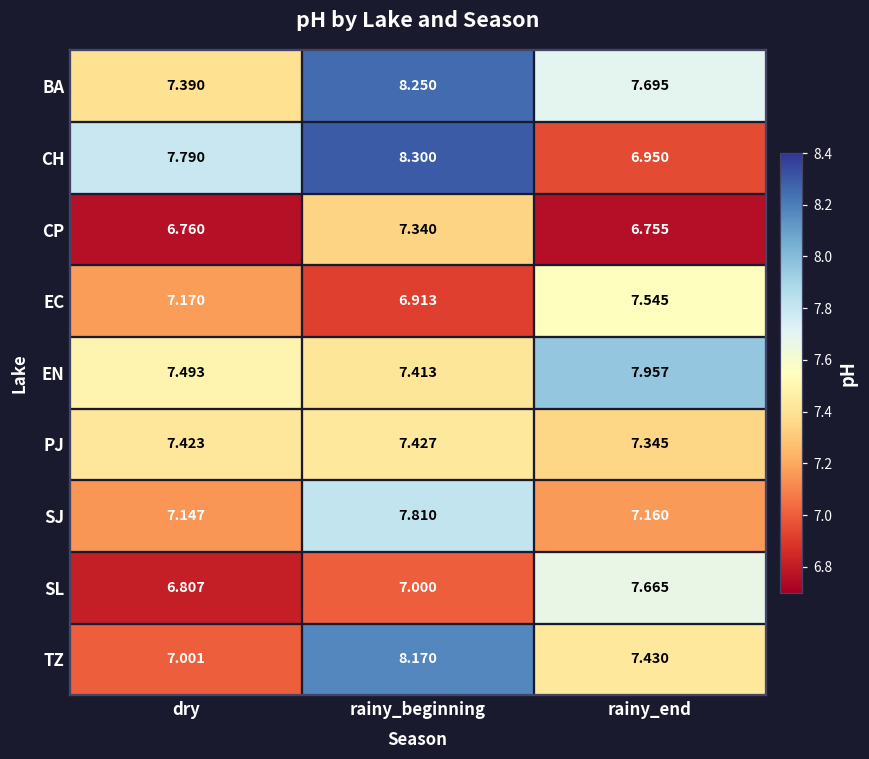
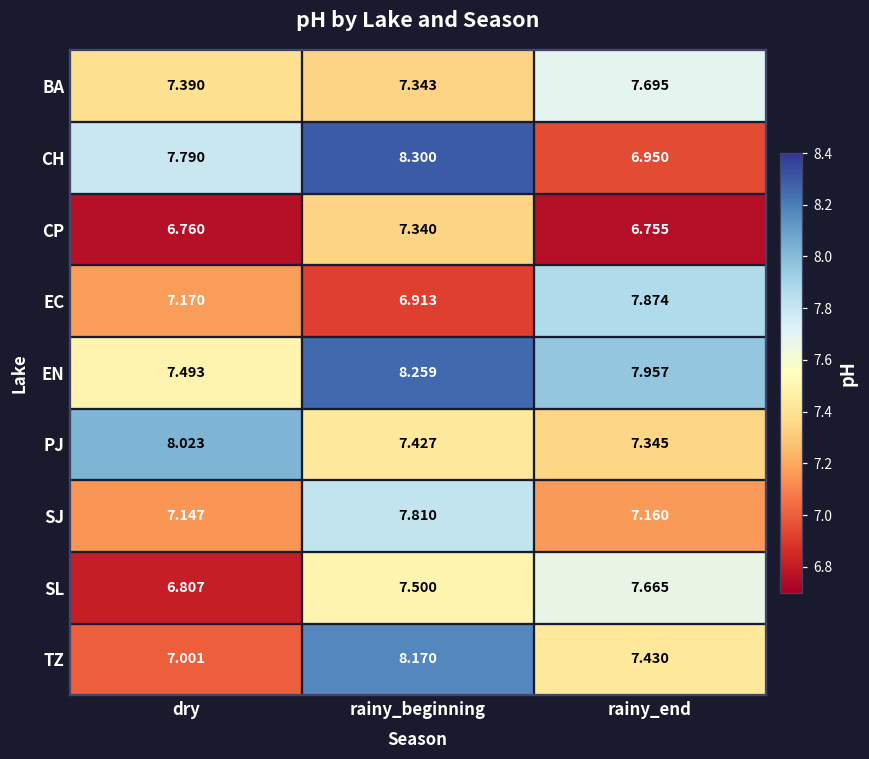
  {
    "BA": {
      "dry": 7.390,
-     "rainy_beginning": 8.250,
+     "rainy_beginning": 7.343,
      "rainy_end": 7.695
    },
    "CH": {
      "dry": 7.790,
      "rainy_beginning": 8.300,
      "rainy_end": 6.950
    },
    "CP": {
      "dry": 6.760,
      "rainy_beginning": 7.340,
      "rainy_end": 6.755
    },
    "EC": {
      "dry": 7.170,
      "rainy_beginning": 6.913,
-     "rainy_end": 7.545
+     "rainy_end": 7.874
    },
    "EN": {
      "dry": 7.493,
-     "rainy_beginning": 7.413,
+     "rainy_beginning": 8.259,
      "rainy_end": 7.957
    },
    "PJ": {
-     "dry": 7.423,
+     "dry": 8.023,
      "rainy_beginning": 7.427,
      "rainy_end": 7.345
    },
    "SJ": {
      "dry": 7.147,
      "rainy_beginning": 7.810,
      "rainy_end": 7.160
    },
    "SL": {
      "dry": 6.807,
-     "rainy_beginning": 7.000,
+     "rainy_beginning": 7.500,
      "rainy_end": 7.665
    },
    "TZ": {
      "dry": 7.001,
      "rainy_beginning": 8.170,
      "rainy_end": 7.430
    }
  }
